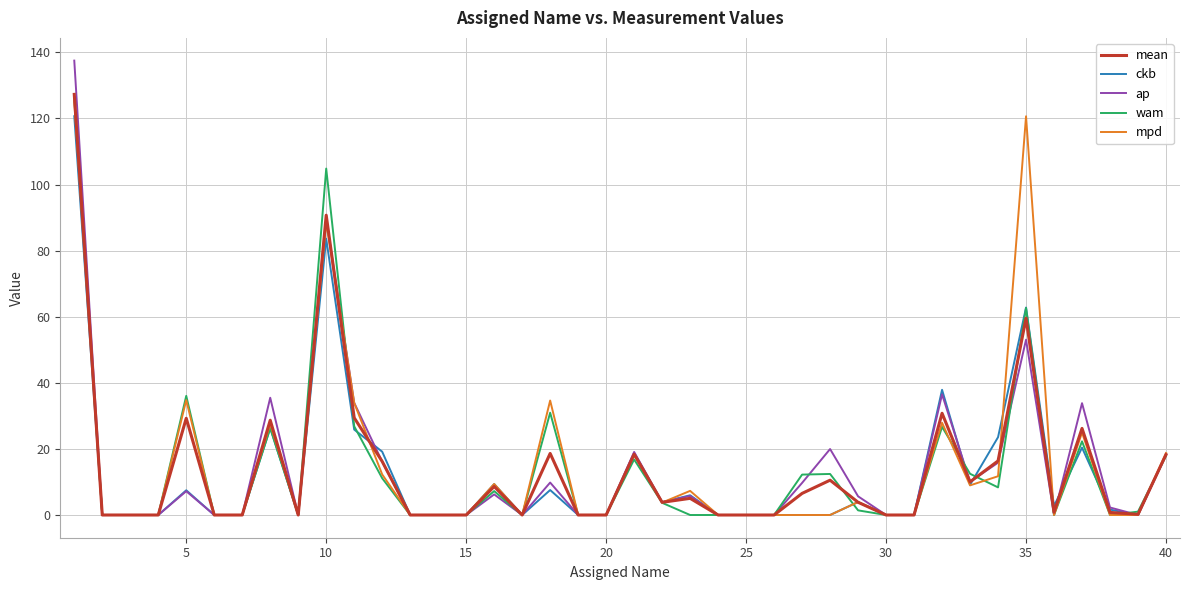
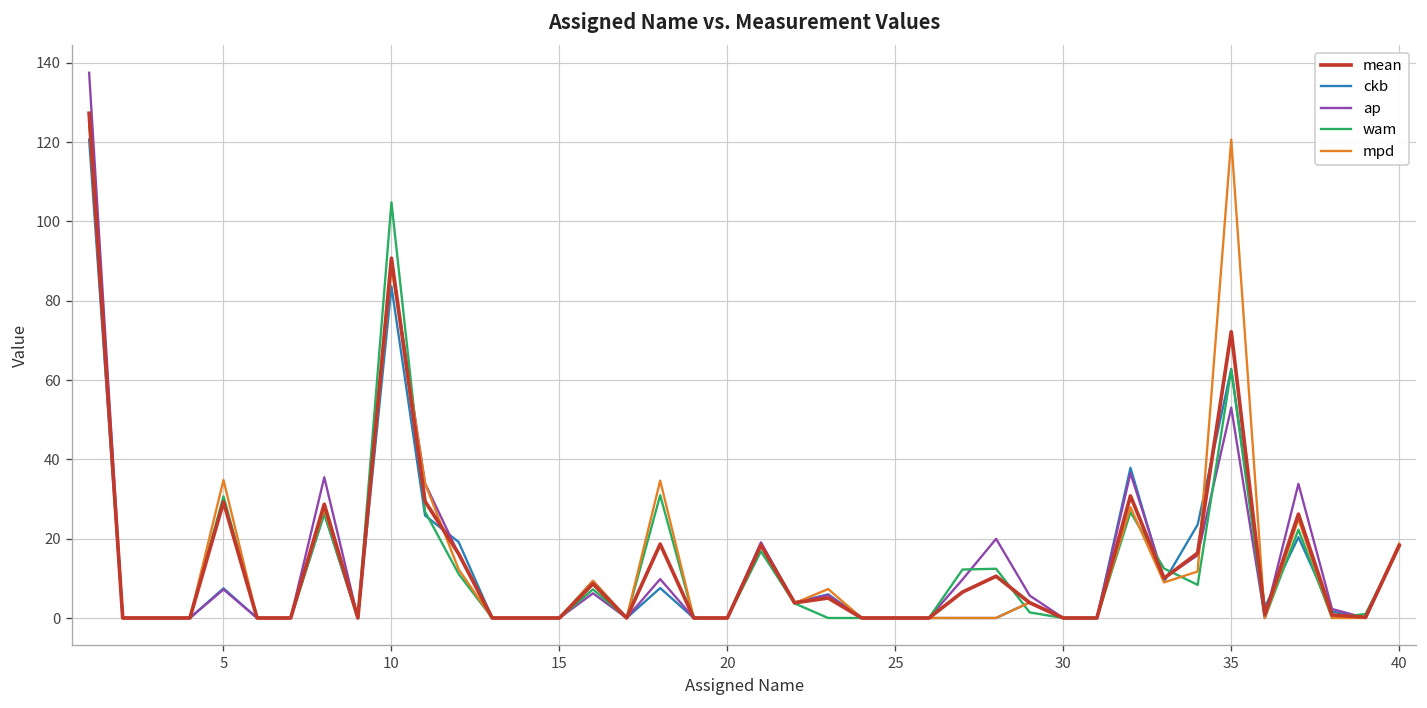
  {
    "mean": {
      "5": 29,
      "10": 91,
-     "35": 60
+     "35": 72
    },
    "ckb": {
      "10": 84
    },
    "ap": {
      "10": 90,
      "35": 53
    },
    "wam": {
-     "5": 36,
+     "5": 31,
      "10": 105
    },
    "mpd": {
      "5": 35,
      "10": 89,
      "35": 121
    }
  }
